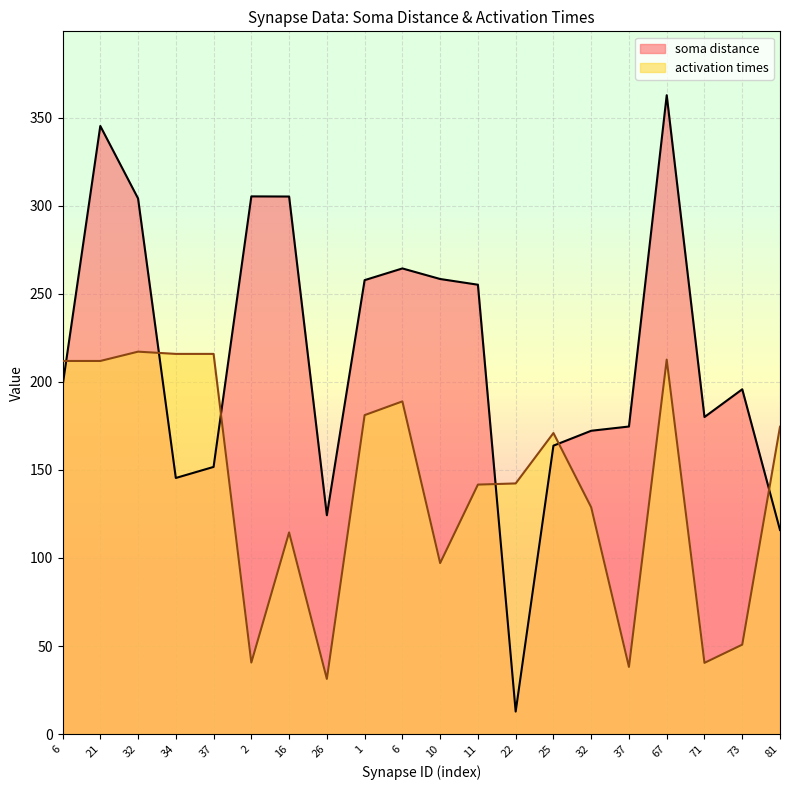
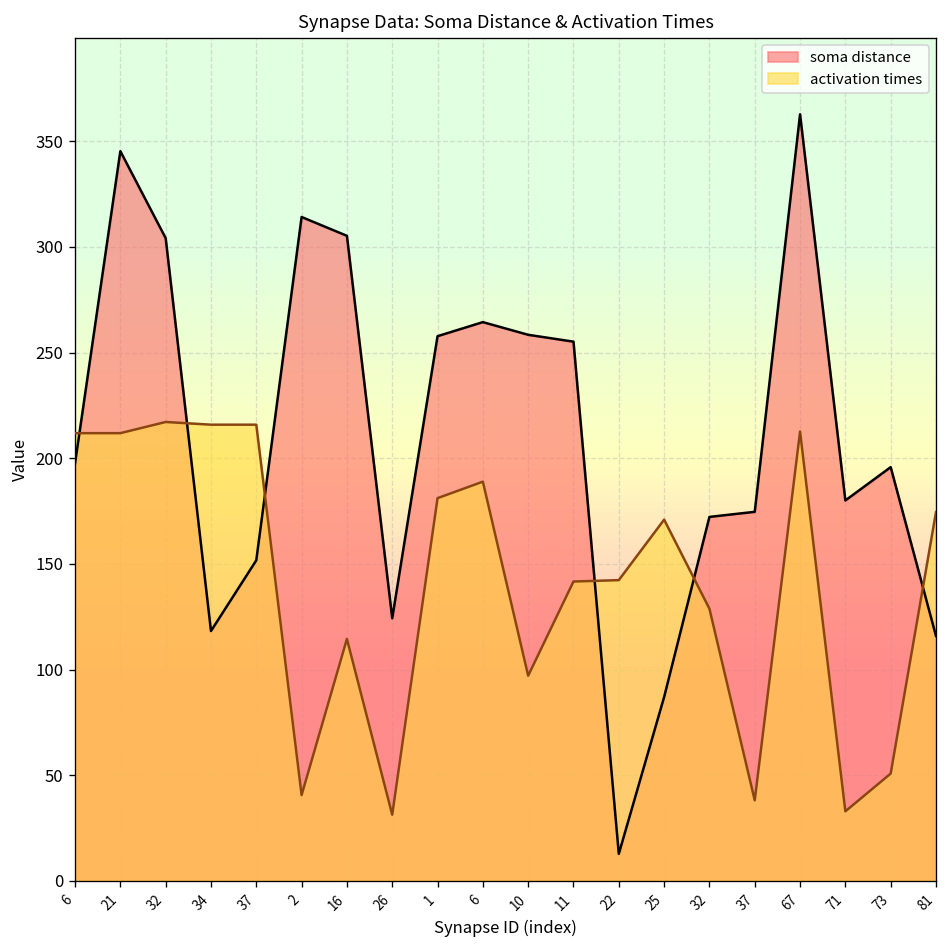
  {
    "soma distance": {
      "21": 345,
-     "34": 145,
-     "2": 305,
+     "34": 118,
+     "2": 314,
      "16": 305,
      "26": 124,
      "1": 258,
      "10": 258,
      "11": 255,
      "22": 13,
-     "25": 164,
+     "25": 87,
      "67": 363,
      "71": 180,
      "73": 196,
      "81": 116
    },
    "activation times": {
      "21": 212,
      "34": 216,
      "2": 41,
      "16": 114,
      "26": 31,
      "1": 181,
      "10": 97,
      "11": 142,
      "22": 142,
      "25": 171,
      "67": 213,
-     "71": 40,
+     "71": 33,
      "73": 51,
      "81": 174
    }
  }
